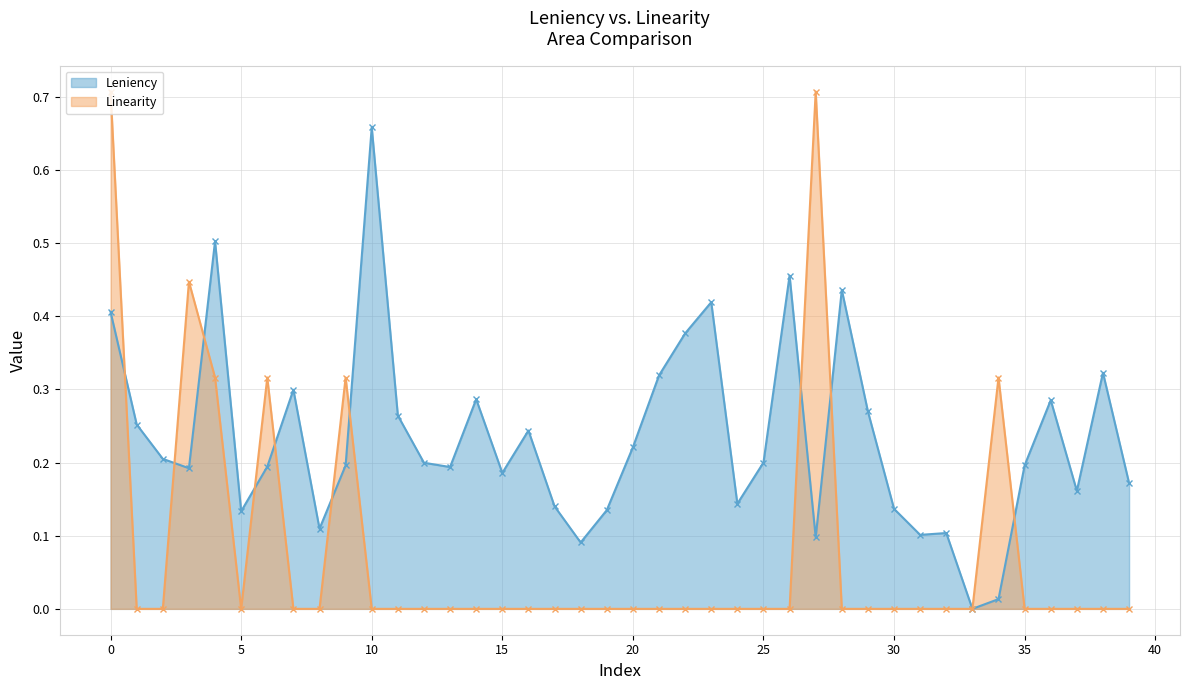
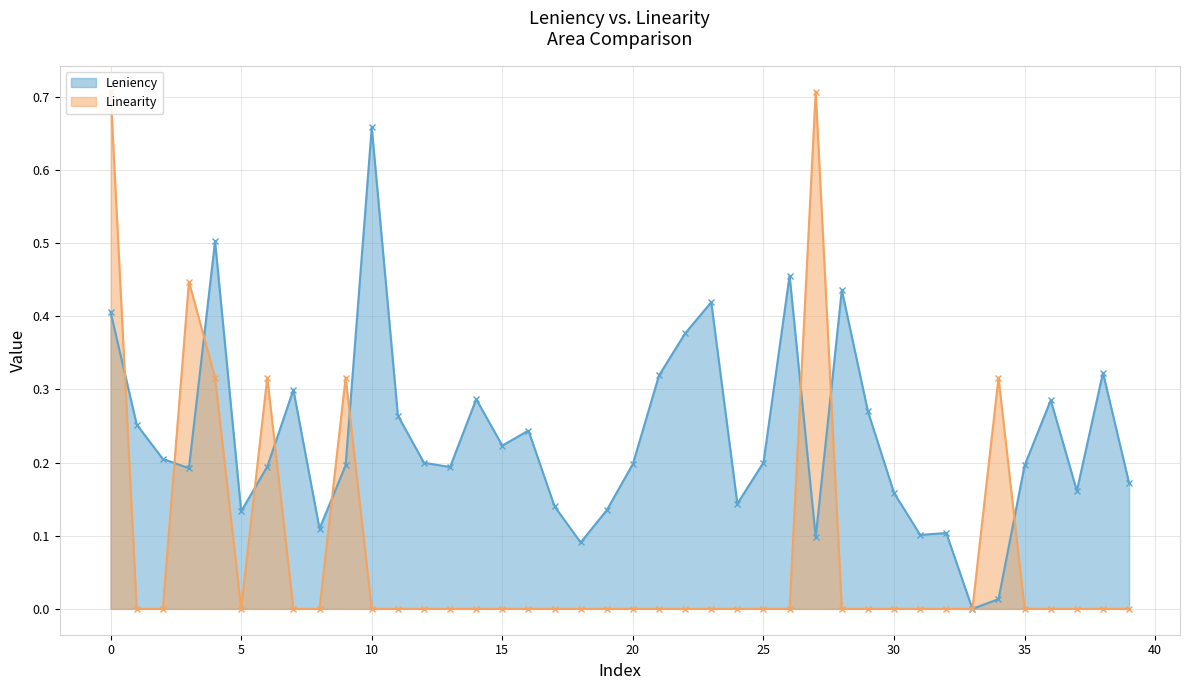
  {
    "Leniency": {
      "0": 0.41,
      "5": 0.13,
      "10": 0.66,
-     "15": 0.19,
-     "20": 0.22,
+     "15": 0.22,
+     "20": 0.20,
      "25": 0.20,
-     "30": 0.14,
+     "30": 0.16,
      "35": 0.20
    },
    "Linearity": {
      "5": 0.00,
      "10": 0.00,
      "15": 0.00,
      "20": 0.00,
      "25": 0.00,
      "30": 0.00,
      "35": 0.00
    }
  }
